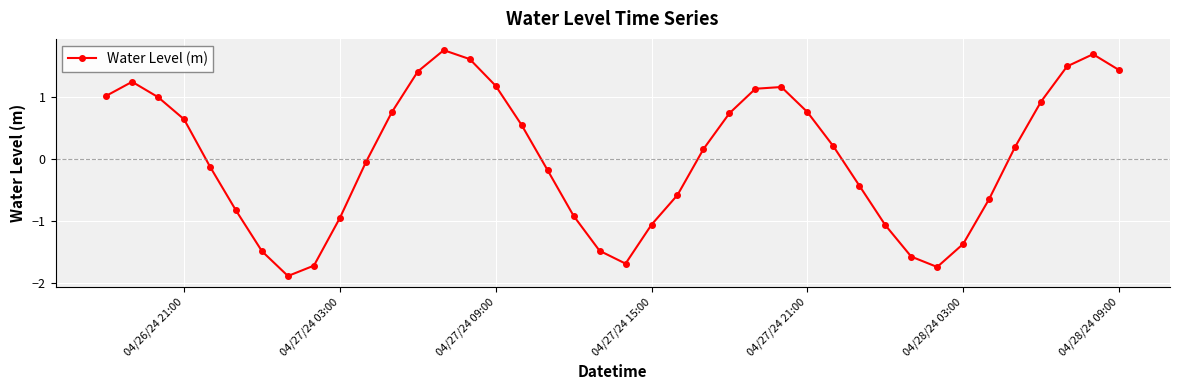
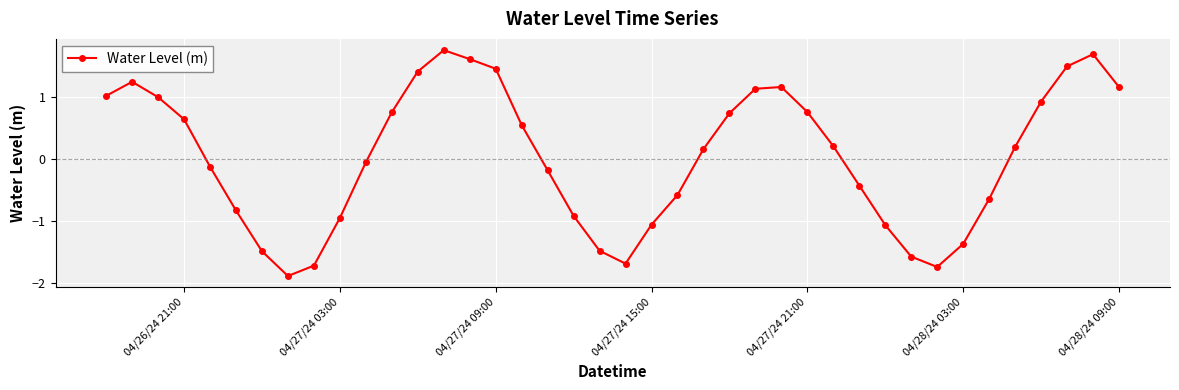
  {
    "04/26/24 21:00": 0.6,
    "04/27/24 03:00": -0.9,
-   "04/27/24 09:00": 1.2,
+   "04/27/24 09:00": 1.5,
    "04/27/24 15:00": -1.1,
    "04/27/24 21:00": 0.8,
    "04/28/24 03:00": -1.4,
-   "04/28/24 09:00": 1.4
+   "04/28/24 09:00": 1.2
  }
